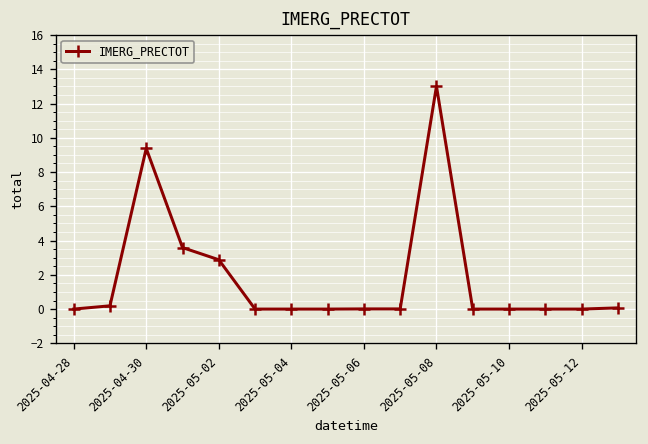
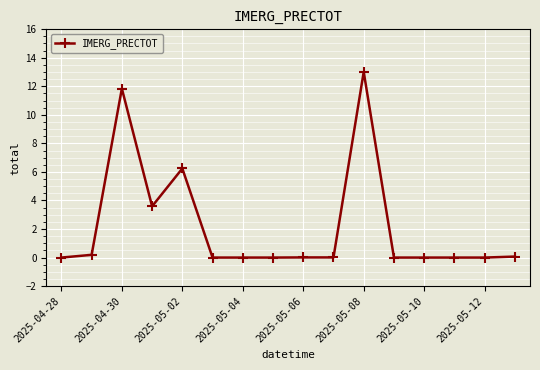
  {
    "2025-04-28": 0.0,
-   "2025-04-30": 9.4,
-   "2025-05-02": 2.9,
+   "2025-04-30": 11.8,
+   "2025-05-02": 6.2,
    "2025-05-04": 0.0,
    "2025-05-06": 0.0,
    "2025-05-08": 13.0,
    "2025-05-10": 0.0,
    "2025-05-12": 0.0
  }
